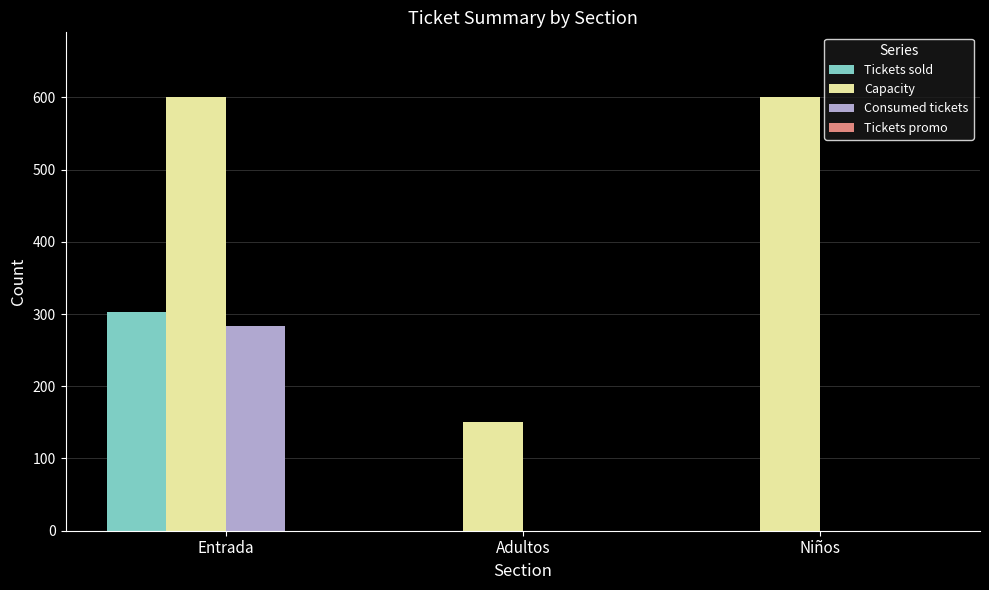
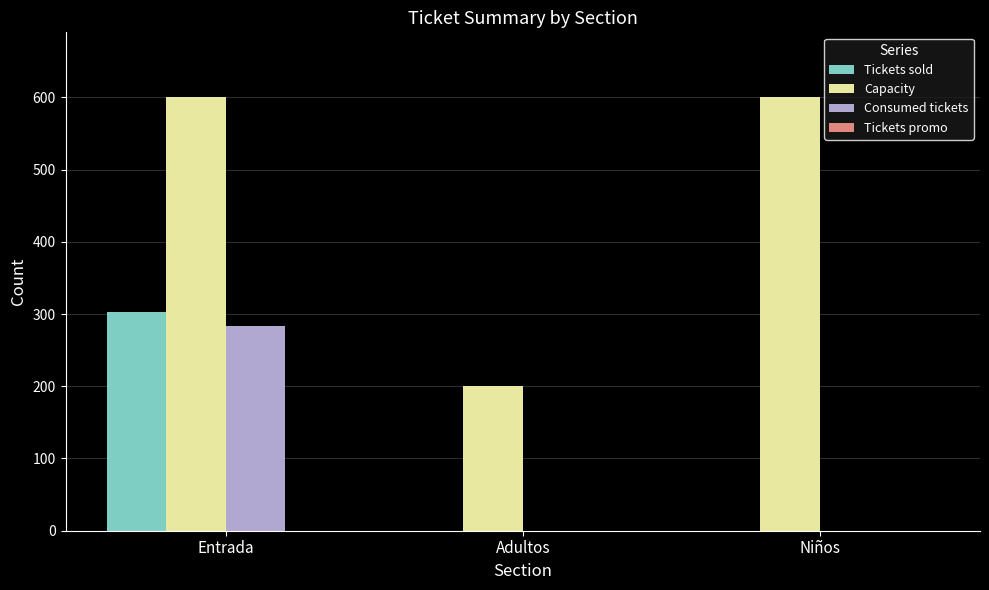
  {
    "Tickets sold": {
      "Entrada": 300,
      "Adultos": 0,
      "Niños": 0
    },
    "Capacity": {
      "Entrada": 600,
-     "Adultos": 150,
+     "Adultos": 200,
      "Niños": 600
    },
    "Consumed tickets": {
      "Entrada": 280,
      "Adultos": 0,
      "Niños": 0
    },
    "Tickets promo": {
      "Entrada": 0,
      "Adultos": 0,
      "Niños": 0
    }
  }
